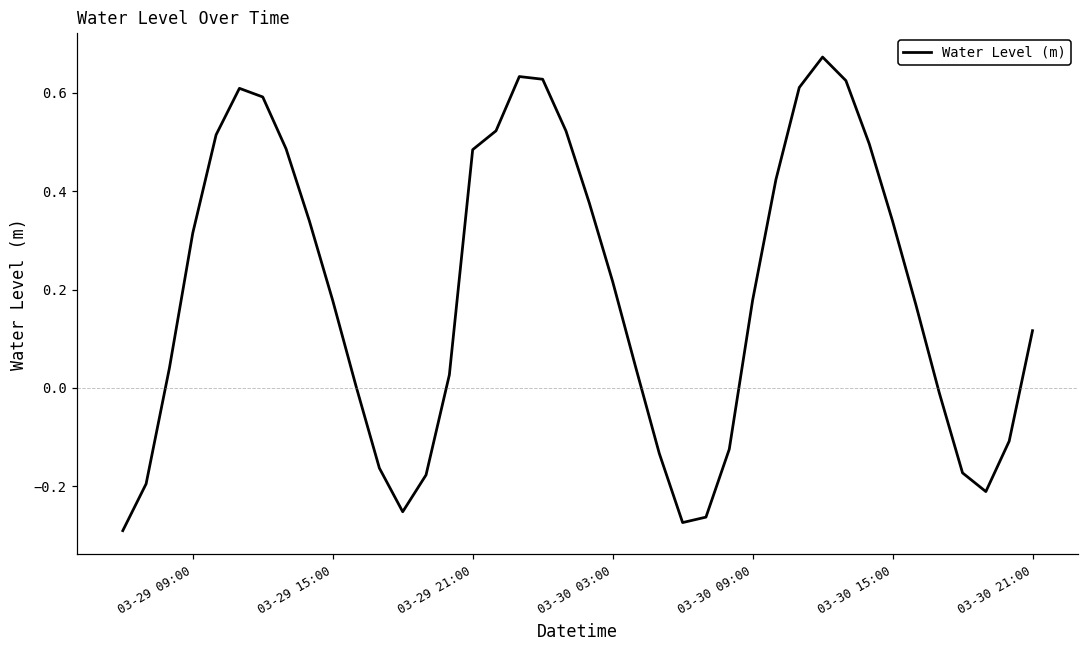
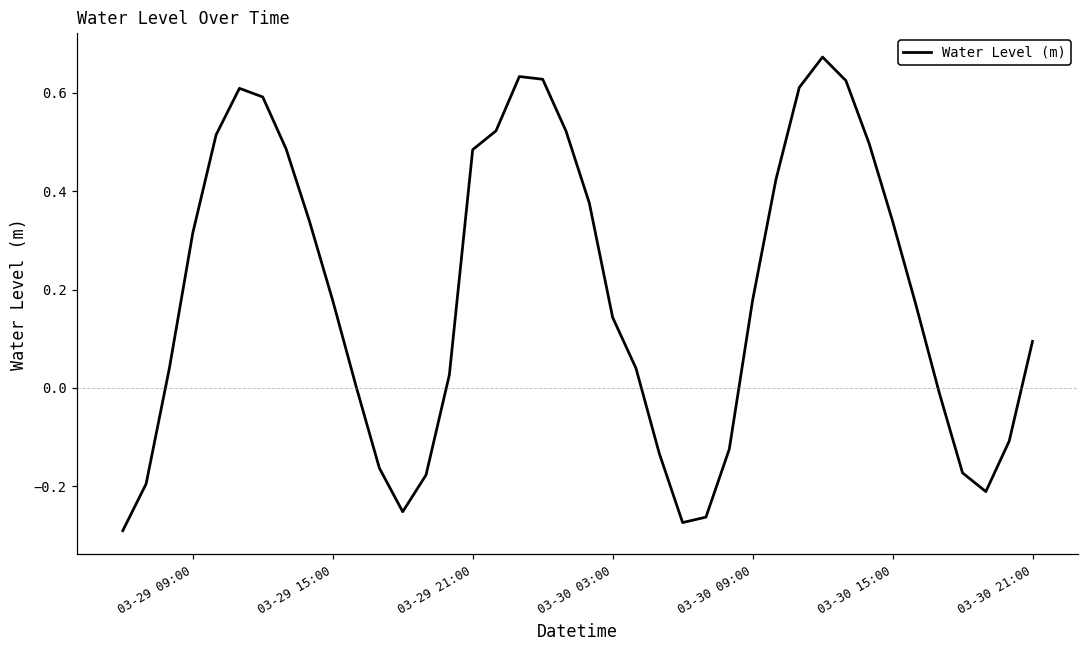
  {
    "03-29 09:00": 0.31,
    "03-29 15:00": 0.18,
    "03-29 21:00": 0.48,
-   "03-30 03:00": 0.22,
+   "03-30 03:00": 0.14,
    "03-30 09:00": 0.18,
    "03-30 15:00": 0.34,
-   "03-30 21:00": 0.12
+   "03-30 21:00": 0.09
  }
